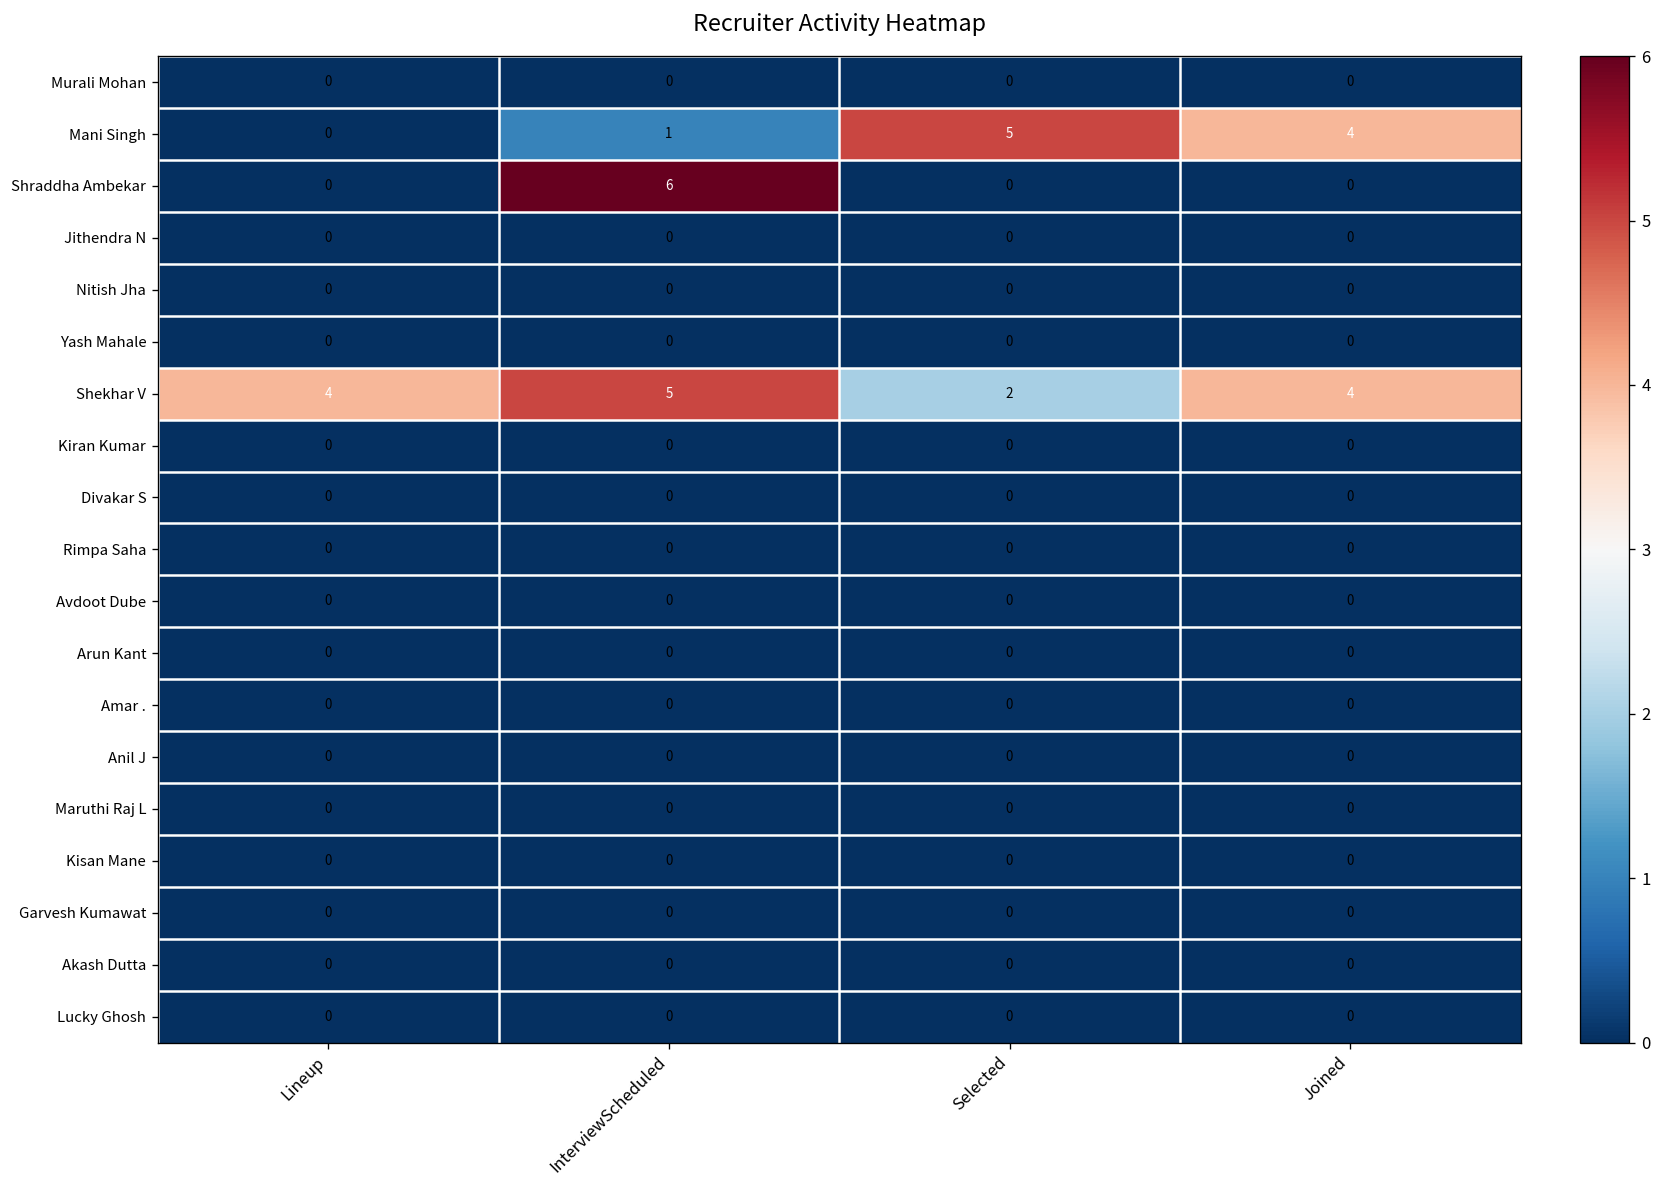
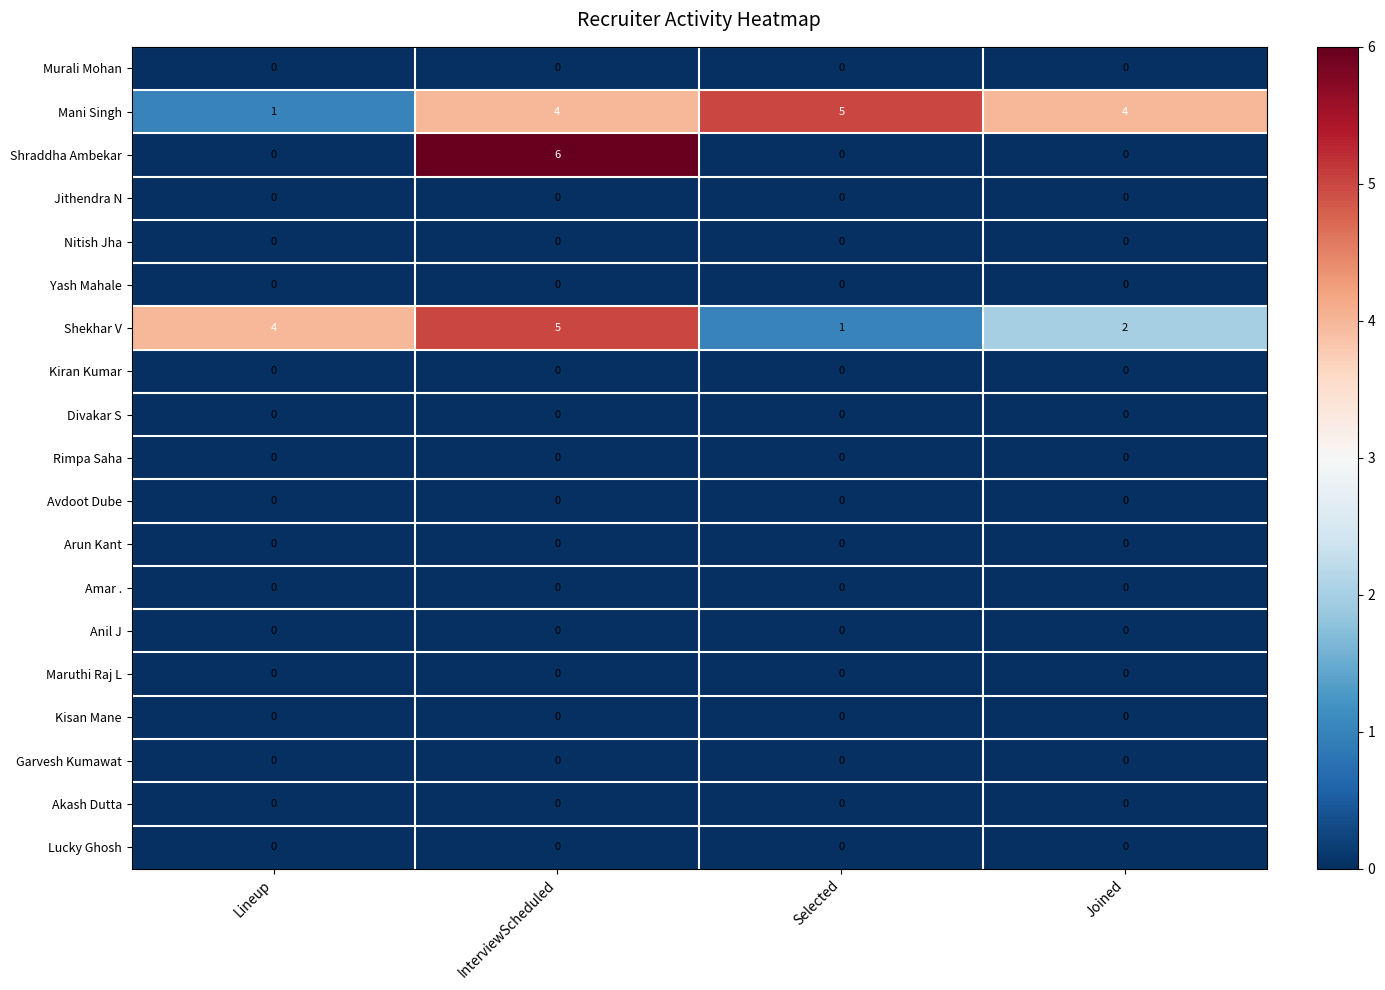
  {
    "Murali Mohan": {
      "Lineup": 0,
      "InterviewScheduled": 0,
      "Selected": 0,
      "Joined": 0
    },
    "Mani Singh": {
-     "Lineup": 0,
-     "InterviewScheduled": 1,
+     "Lineup": 1,
+     "InterviewScheduled": 4,
      "Selected": 5,
      "Joined": 4
    },
    "Shraddha Ambekar": {
      "Lineup": 0,
      "InterviewScheduled": 6,
      "Selected": 0,
      "Joined": 0
    },
    "Jithendra N": {
      "Lineup": 0,
      "InterviewScheduled": 0,
      "Selected": 0,
      "Joined": 0
    },
    "Nitish Jha": {
      "Lineup": 0,
      "InterviewScheduled": 0,
      "Selected": 0,
      "Joined": 0
    },
    "Yash Mahale": {
      "Lineup": 0,
      "InterviewScheduled": 0,
      "Selected": 0,
      "Joined": 0
    },
    "Shekhar V": {
      "Lineup": 4,
      "InterviewScheduled": 5,
-     "Selected": 2,
-     "Joined": 4
+     "Selected": 1,
+     "Joined": 2
    },
    "Kiran Kumar": {
      "Lineup": 0,
      "InterviewScheduled": 0,
      "Selected": 0,
      "Joined": 0
    },
    "Divakar S": {
      "Lineup": 0,
      "InterviewScheduled": 0,
      "Selected": 0,
      "Joined": 0
    },
    "Rimpa Saha": {
      "Lineup": 0,
      "InterviewScheduled": 0,
      "Selected": 0,
      "Joined": 0
    },
    "Avdoot Dube": {
      "Lineup": 0,
      "InterviewScheduled": 0,
      "Selected": 0,
      "Joined": 0
    },
    "Arun Kant": {
      "Lineup": 0,
      "InterviewScheduled": 0,
      "Selected": 0,
      "Joined": 0
    },
    "Amar .": {
      "Lineup": 0,
      "InterviewScheduled": 0,
      "Selected": 0,
      "Joined": 0
    },
    "Anil J": {
      "Lineup": 0,
      "InterviewScheduled": 0,
      "Selected": 0,
      "Joined": 0
    },
    "Maruthi Raj L": {
      "Lineup": 0,
      "InterviewScheduled": 0,
      "Selected": 0,
      "Joined": 0
    },
    "Kisan Mane": {
      "Lineup": 0,
      "InterviewScheduled": 0,
      "Selected": 0,
      "Joined": 0
    },
    "Garvesh Kumawat": {
      "Lineup": 0,
      "InterviewScheduled": 0,
      "Selected": 0,
      "Joined": 0
    },
    "Akash Dutta": {
      "Lineup": 0,
      "InterviewScheduled": 0,
      "Selected": 0,
      "Joined": 0
    },
    "Lucky Ghosh": {
      "Lineup": 0,
      "InterviewScheduled": 0,
      "Selected": 0,
      "Joined": 0
    }
  }
